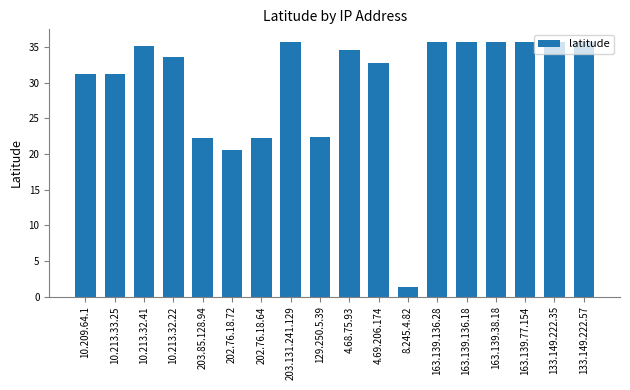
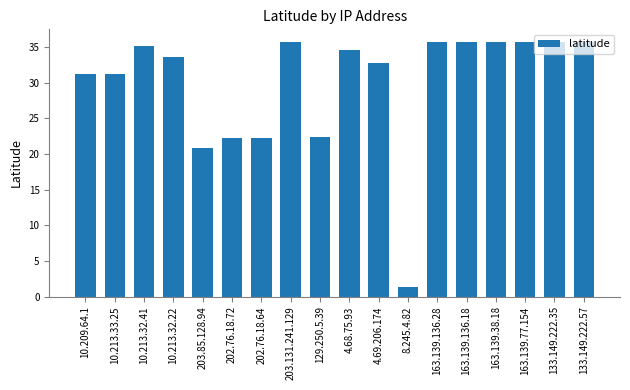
  {
    "10.209.64.1": 31,
    "10.213.33.25": 31,
    "10.213.32.41": 35,
    "10.213.32.22": 34,
-   "203.85.128.94": 22,
-   "202.76.18.72": 21,
+   "203.85.128.94": 21,
+   "202.76.18.72": 22,
    "202.76.18.64": 22,
    "203.131.241.129": 36,
    "129.250.5.39": 22,
    "4.68.75.93": 35,
    "4.69.206.174": 33,
    "8.245.4.82": 1,
    "163.139.136.28": 36,
    "163.139.136.18": 36,
    "163.139.38.18": 36,
    "163.139.77.154": 36
  }
